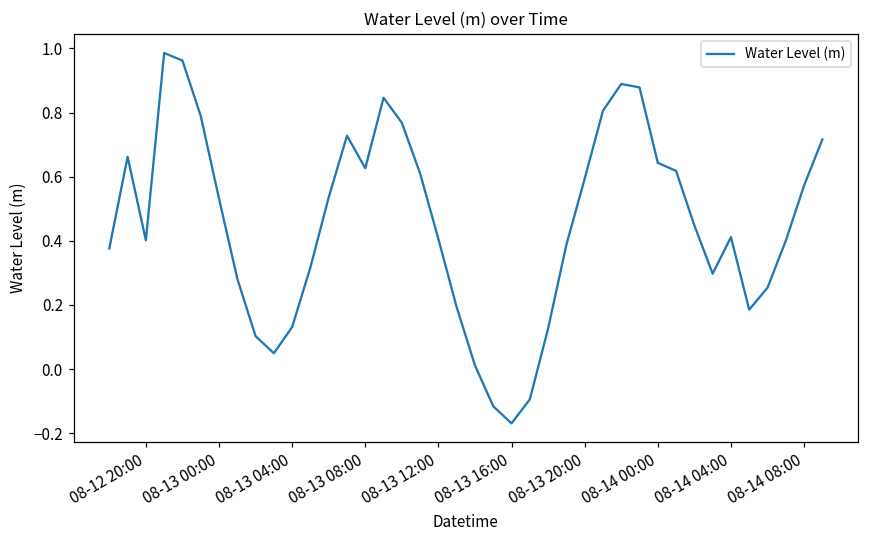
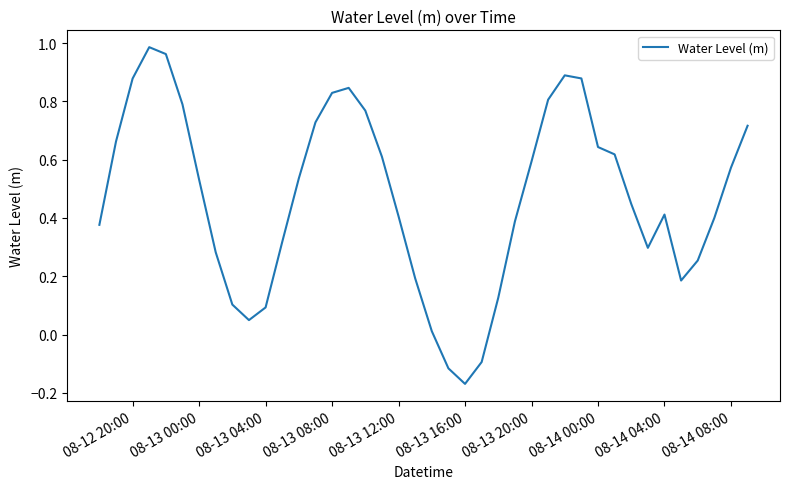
  {
-   "08-12 20:00": 0.40,
+   "08-12 20:00": 0.88,
    "08-13 00:00": 0.53,
-   "08-13 04:00": 0.13,
-   "08-13 08:00": 0.63,
+   "08-13 04:00": 0.09,
+   "08-13 08:00": 0.83,
    "08-13 12:00": 0.41,
    "08-13 16:00": -0.17,
    "08-13 20:00": 0.59,
    "08-14 00:00": 0.64,
    "08-14 04:00": 0.41,
    "08-14 08:00": 0.57
  }
